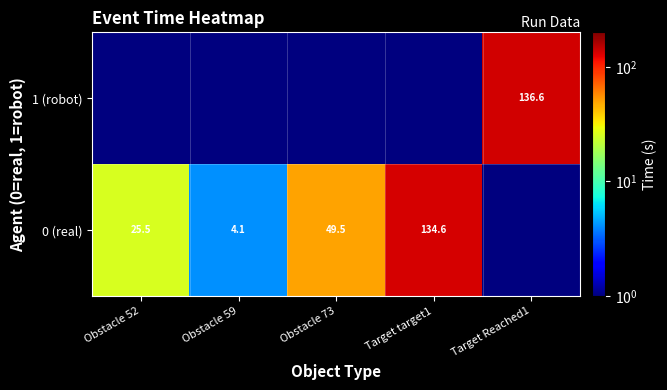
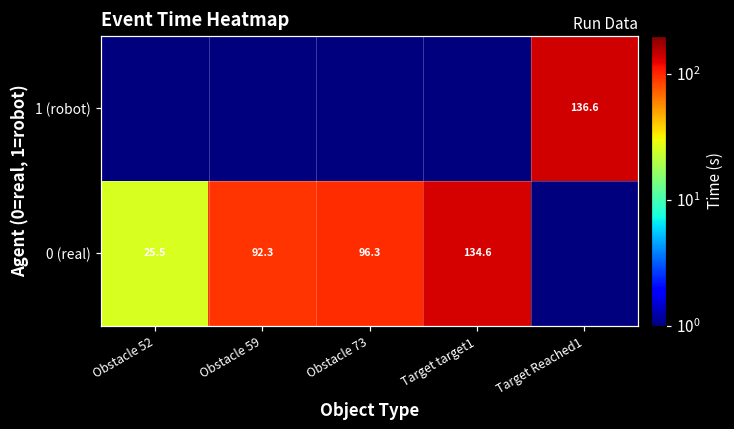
  {
    "1 (robot)": {
      "Target Reached1": 136.6
    },
    "0 (real)": {
      "Obstacle 52": 25.5,
-     "Obstacle 59": 4.1,
-     "Obstacle 73": 49.5,
+     "Obstacle 59": 92.3,
+     "Obstacle 73": 96.3,
      "Target target1": 134.6
    }
  }
